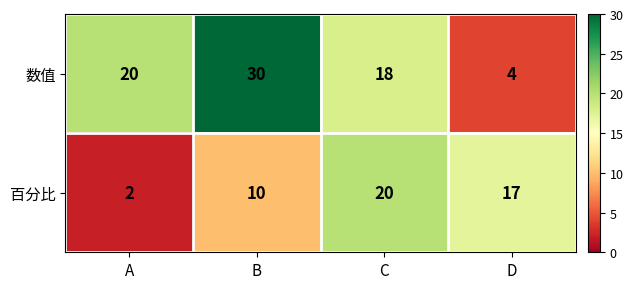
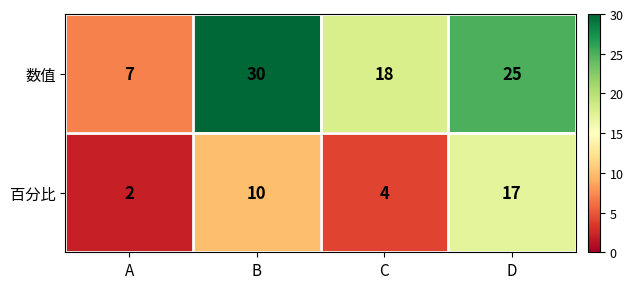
  {
    "数值": {
-     "A": 20,
+     "A": 7,
      "B": 30,
      "C": 18,
-     "D": 4
+     "D": 25
    },
    "百分比": {
      "A": 2,
      "B": 10,
-     "C": 20,
+     "C": 4,
      "D": 17
    }
  }
